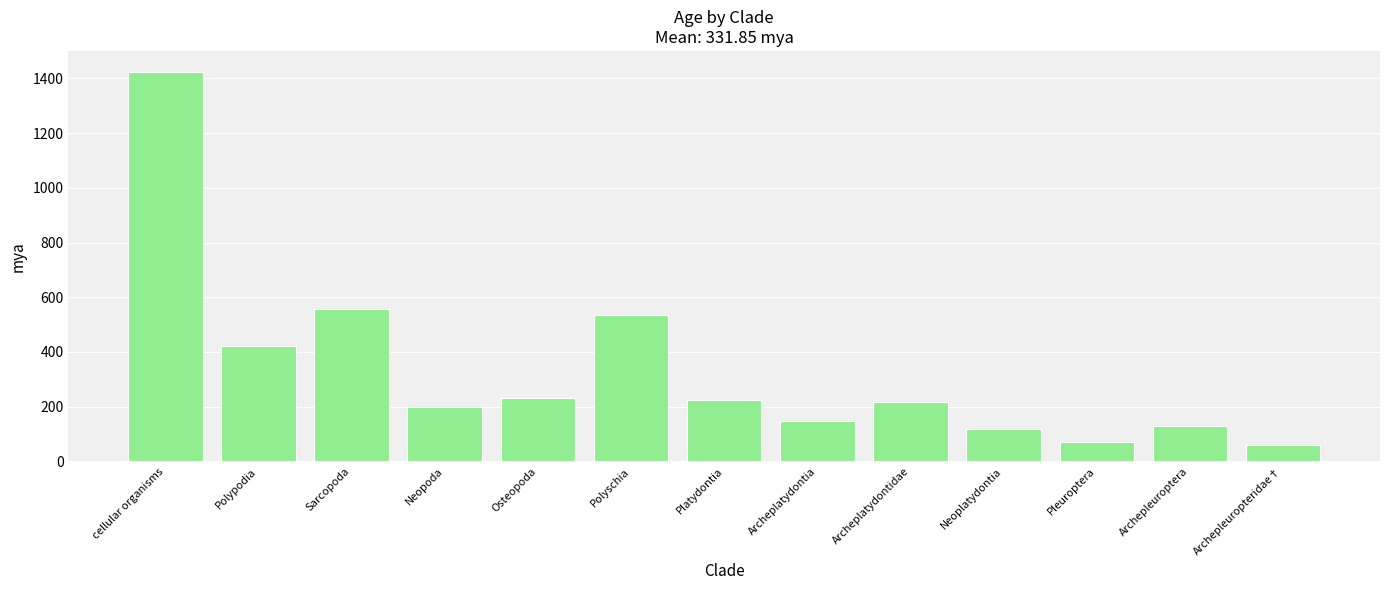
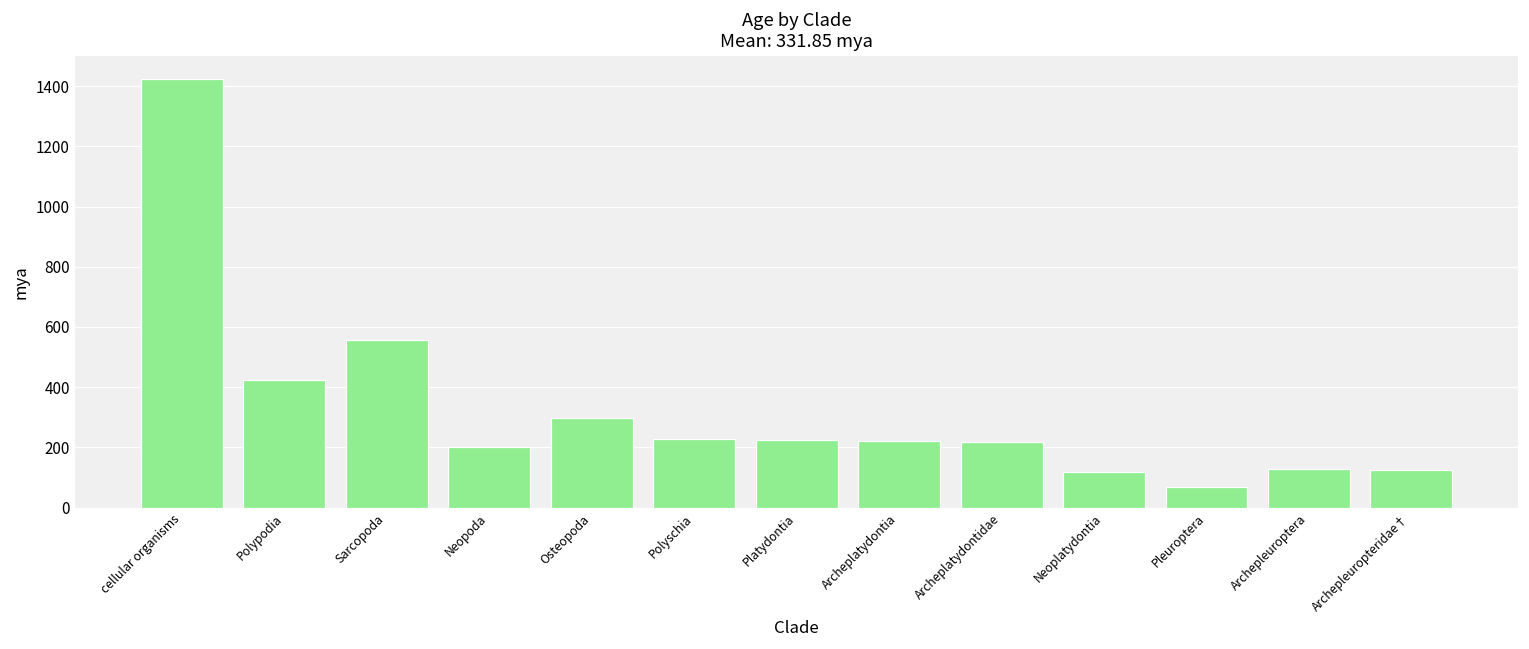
  {
    "cellular organisms": 1420,
    "Polypodia": 420,
    "Sarcopoda": 560,
    "Neopoda": 200,
-   "Osteopoda": 230,
-   "Polyschia": 530,
+   "Osteopoda": 300,
+   "Polyschia": 230,
    "Platydontia": 230,
-   "Archeplatydontia": 150,
+   "Archeplatydontia": 220,
    "Archeplatydontidae": 220,
    "Neoplatydontia": 120,
    "Pleuroptera": 70,
    "Archepleuroptera": 130,
-   "Archepleuropteridae†": 60
+   "Archepleuropteridae†": 120
  }
